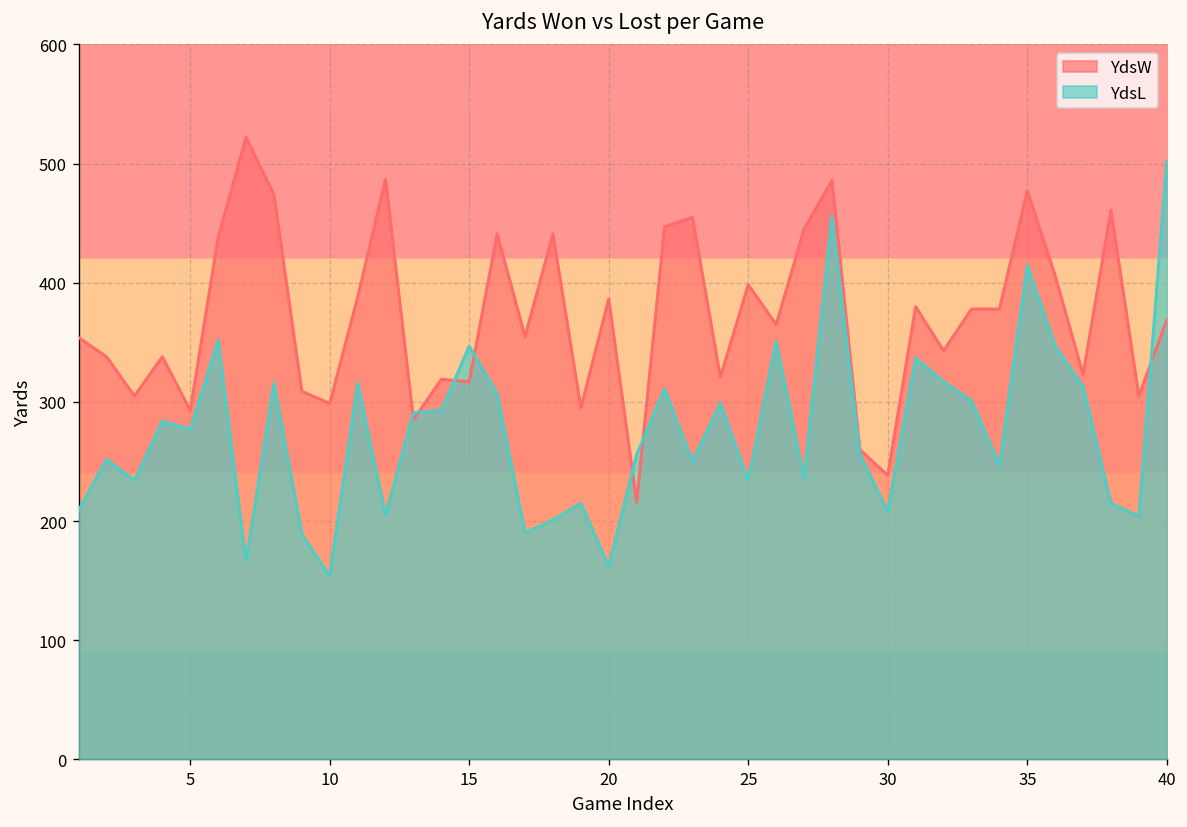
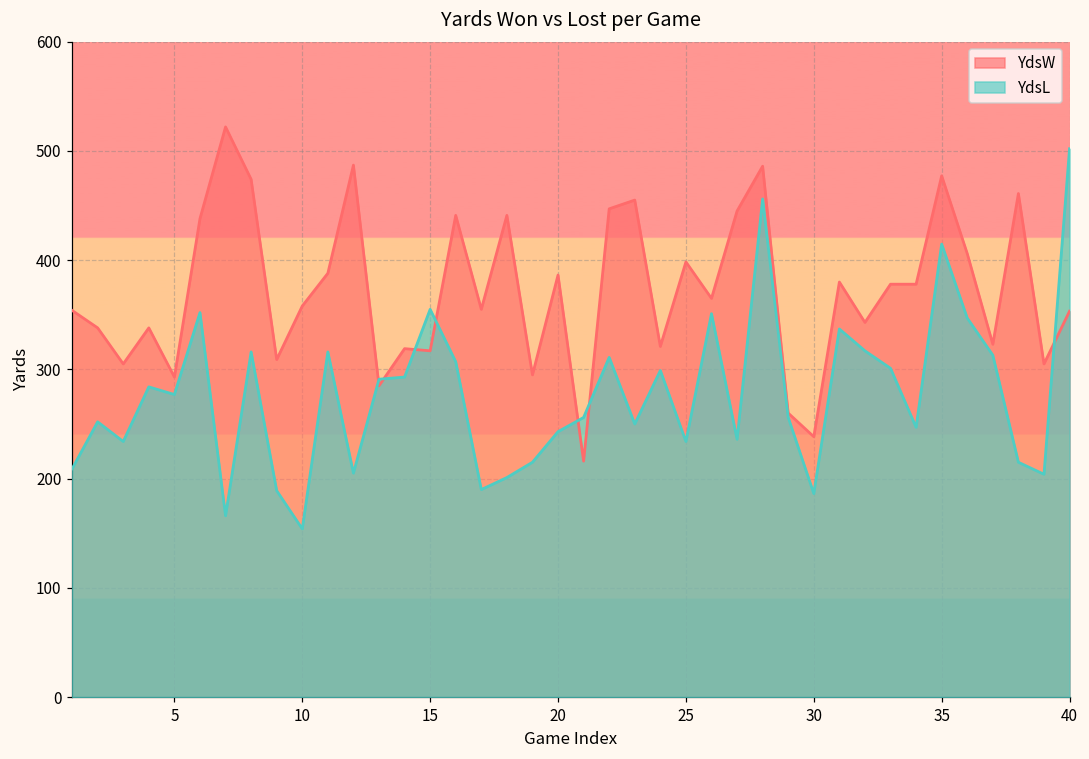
  {
    "YdsW": {
      "5": 290,
-     "10": 300,
+     "10": 360,
      "15": 320,
      "20": 390,
      "25": 400,
      "30": 240,
      "35": 480,
-     "40": 370
+     "40": 350
    },
    "YdsL": {
      "5": 280,
      "10": 150,
-     "15": 350,
-     "20": 160,
+     "15": 360,
+     "20": 240,
      "25": 230,
-     "30": 210,
+     "30": 190,
      "35": 410,
      "40": 500
    }
  }
